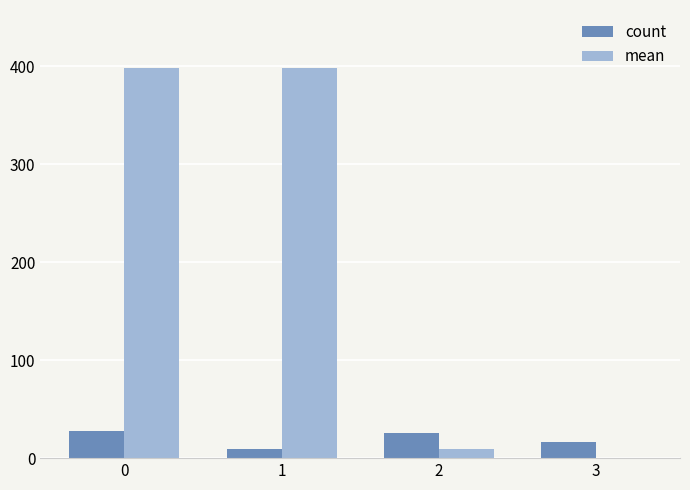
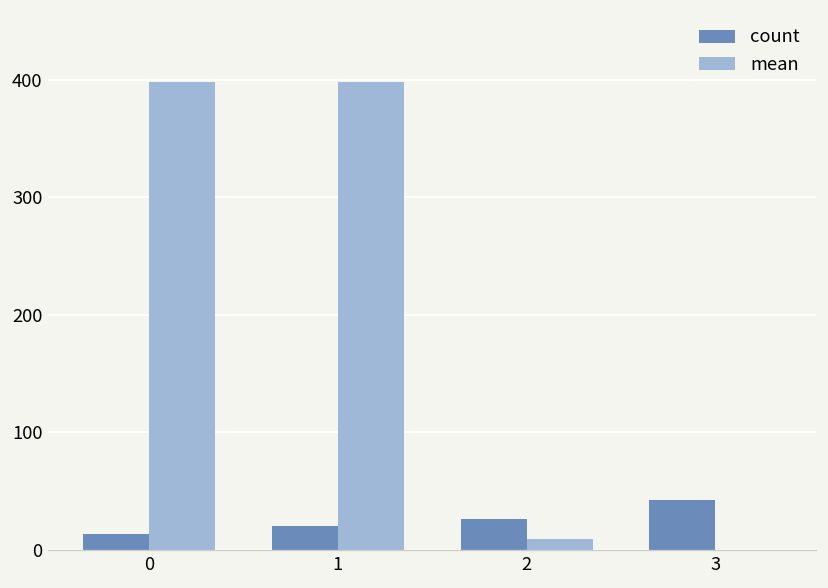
  {
    "count": {
-     "0": 30,
-     "1": 10,
+     "0": 10,
+     "1": 20,
      "2": 30,
-     "3": 20
+     "3": 40
    },
    "mean": {
      "0": 400,
      "1": 400,
      "2": 10,
      "3": 0
    }
  }
